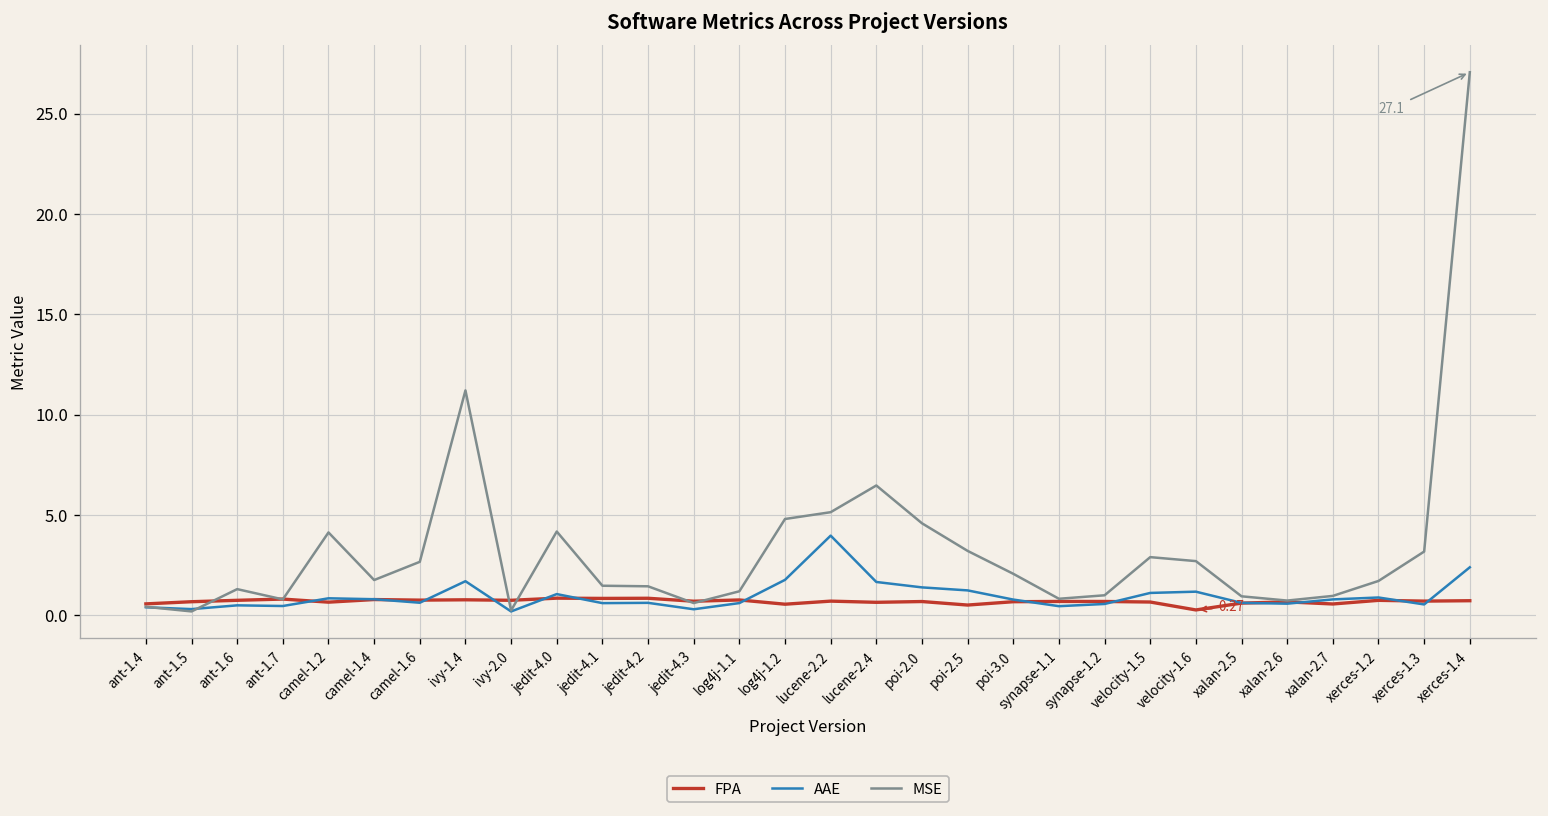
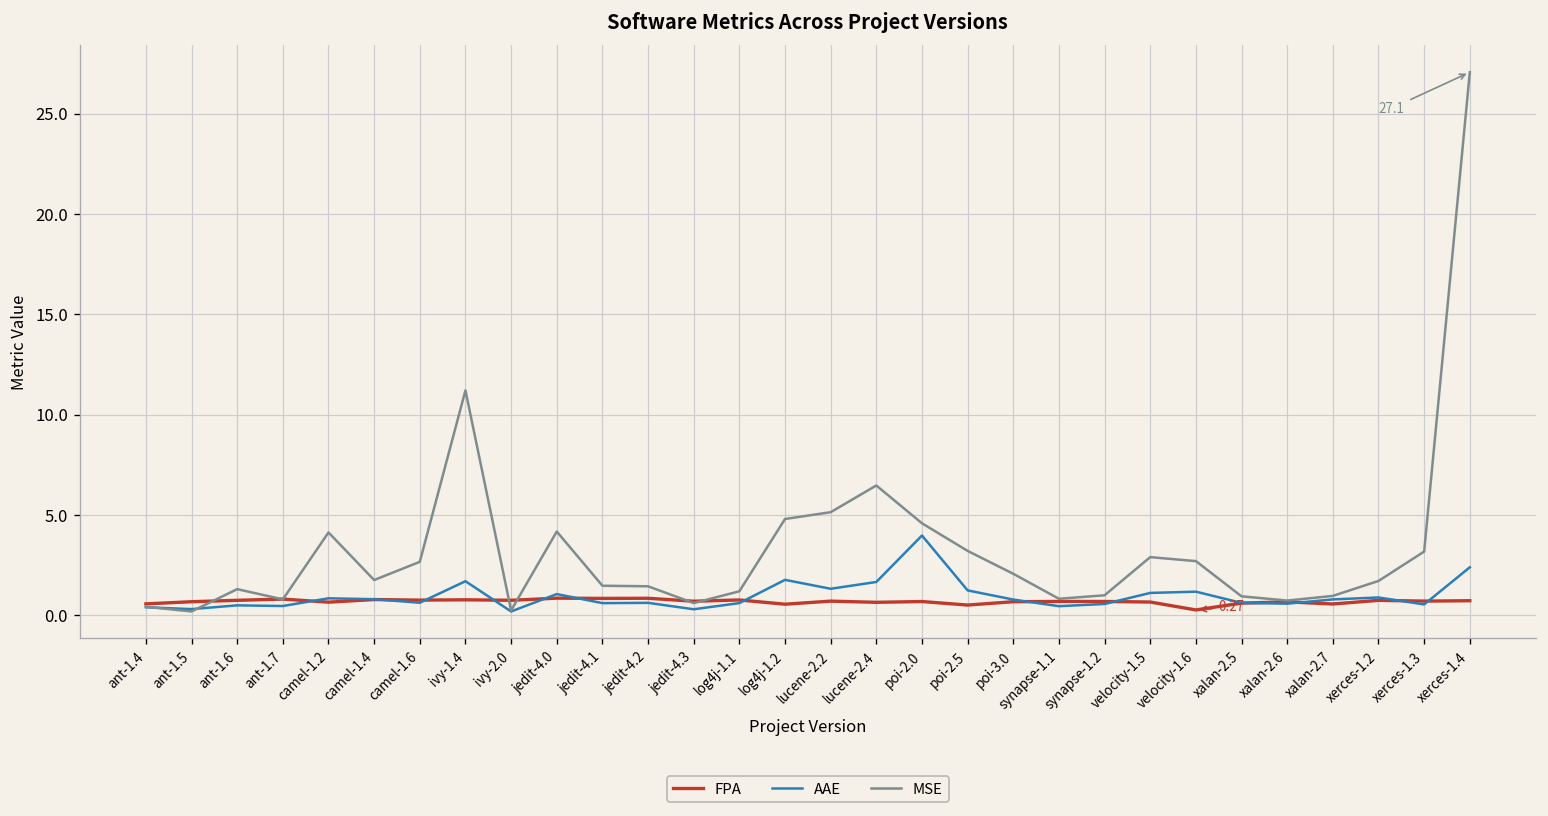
  {
    "FPA": {
      "ant-1.5": 0.7,
      "ant-1.6": 0.8,
      "camel-1.2": 0.7,
      "ivy-1.4": 0.8,
      "ivy-2.0": 0.8,
      "jedit-4.0": 0.9,
      "jedit-4.1": 0.8,
      "jedit-4.2": 0.9,
      "log4j-1.1": 0.8,
      "log4j-1.2": 0.6,
      "lucene-2.2": 0.7,
      "lucene-2.4": 0.7,
      "poi-2.0": 0.7,
      "poi-2.5": 0.5,
      "velocity-1.5": 0.7,
      "xalan-2.7": 0.6,
      "xerces-1.3": 0.7,
      "xerces-1.4": 0.7
    },
    "AAE": {
      "ant-1.6": 0.5,
      "ant-1.7": 0.5,
      "camel-1.2": 0.9,
      "ivy-1.4": 1.7,
      "jedit-4.0": 1.1,
      "jedit-4.1": 0.6,
      "jedit-4.2": 0.6,
      "jedit-4.3": 0.3,
      "log4j-1.1": 0.6,
      "log4j-1.2": 1.8,
-     "lucene-2.2": 4.0,
+     "lucene-2.2": 1.3,
      "lucene-2.4": 1.7,
-     "poi-2.0": 1.4,
+     "poi-2.0": 4.0,
      "poi-2.5": 1.2,
      "synapse-1.1": 0.5,
      "velocity-1.5": 1.1,
      "velocity-1.6": 1.2,
      "xalan-2.7": 0.8,
      "xerces-1.3": 0.5,
      "xerces-1.4": 2.4
    },
    "MSE": {
      "xerces-1.4": 27.1
    }
  }
